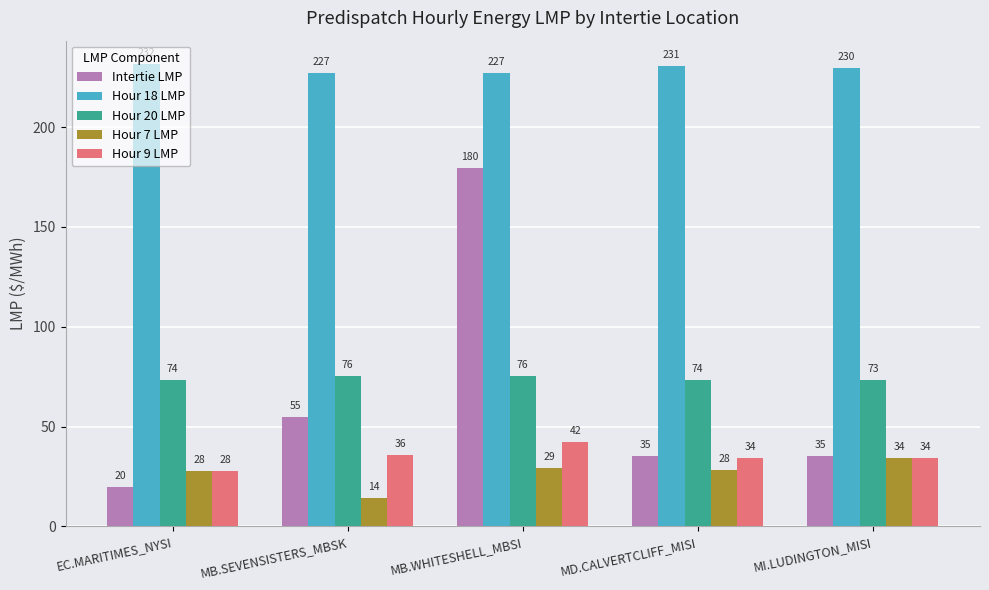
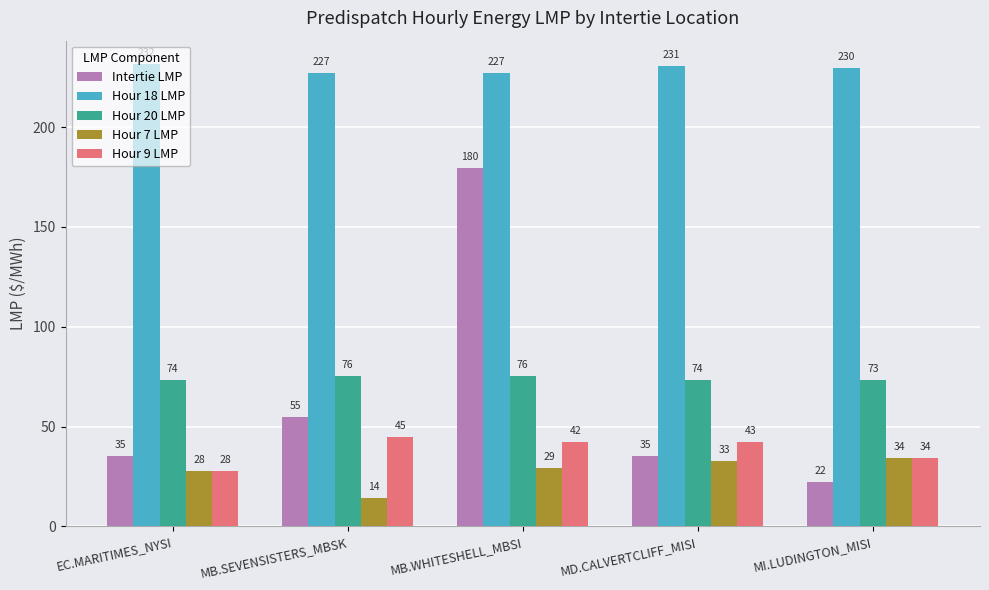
  {
    "Intertie LMP": {
-     "EC.MARITIMES_NYSI": 20,
+     "EC.MARITIMES_NYSI": 35,
      "MB.SEVENSISTERS_MBSK": 55,
      "MB.WHITESHELL_MBSI": 180,
      "MD.CALVERTCLIFF_MISI": 35,
-     "MI.LUDINGTON_MISI": 35
+     "MI.LUDINGTON_MISI": 22
    },
    "Hour 7 LMP": {
      "EC.MARITIMES_NYSI": 28,
      "MB.SEVENSISTERS_MBSK": 14,
      "MB.WHITESHELL_MBSI": 29,
-     "MD.CALVERTCLIFF_MISI": 28,
+     "MD.CALVERTCLIFF_MISI": 33,
      "MI.LUDINGTON_MISI": 34
    },
    "Hour 9 LMP": {
      "EC.MARITIMES_NYSI": 28,
-     "MB.SEVENSISTERS_MBSK": 36,
+     "MB.SEVENSISTERS_MBSK": 45,
      "MB.WHITESHELL_MBSI": 42,
-     "MD.CALVERTCLIFF_MISI": 34,
+     "MD.CALVERTCLIFF_MISI": 43,
      "MI.LUDINGTON_MISI": 34
    }
  }
